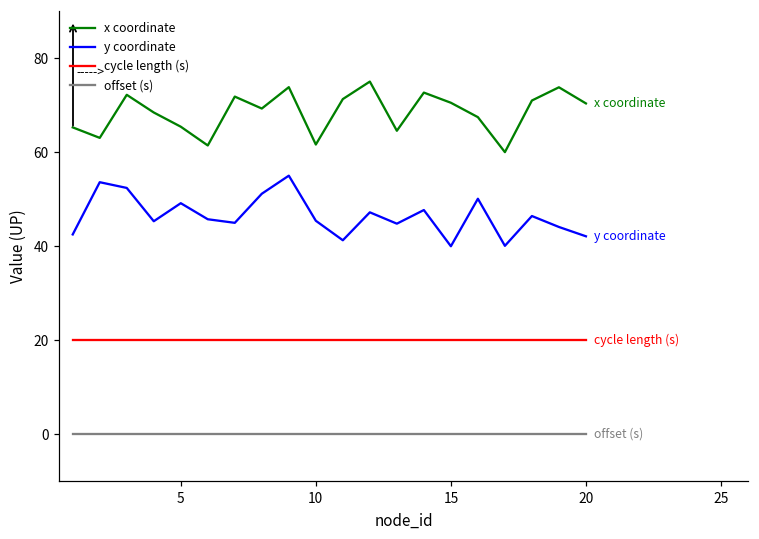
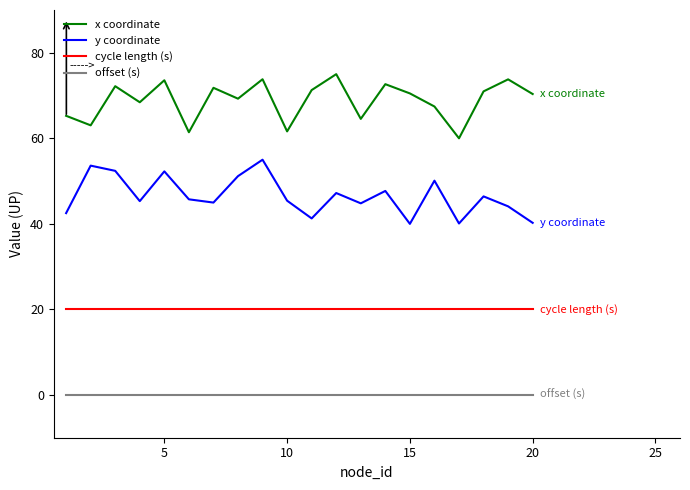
  {
    "x coordinate": {
-     "5": 65,
+     "5": 74,
      "10": 62,
      "15": 70,
      "20": 70
    },
    "y coordinate": {
-     "5": 49,
+     "5": 52,
      "10": 45,
      "15": 40,
-     "20": 42
+     "20": 40
    },
    "cycle length (s)": {
      "5": 20,
      "10": 20,
      "15": 20,
      "20": 20
    },
    "offset (s)": {
      "5": 0,
      "10": 0,
      "15": 0,
      "20": 0
    }
  }
